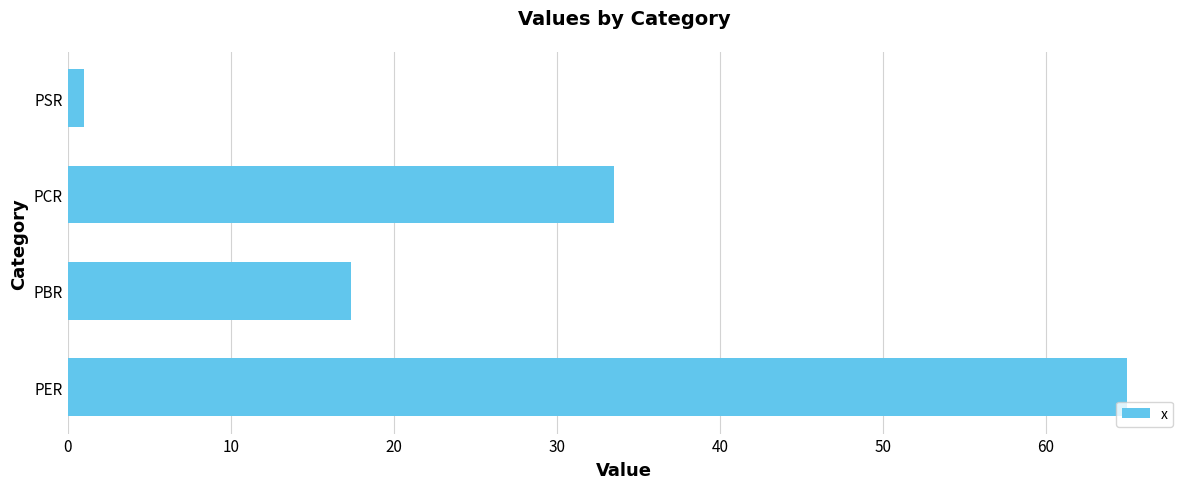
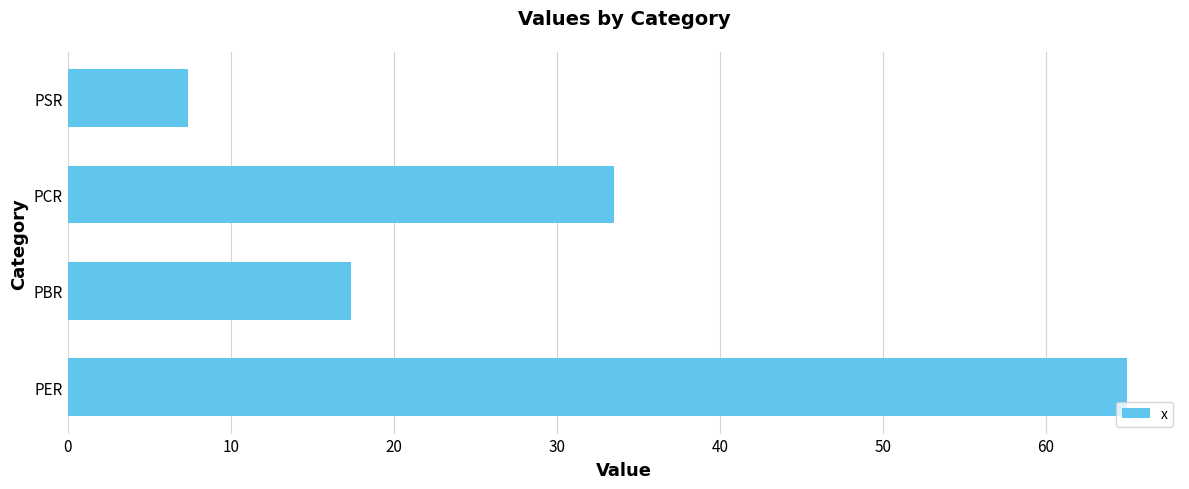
  {
-   "PSR": 1.0,
+   "PSR": 7.4,
    "PCR": 33.5,
    "PBR": 17.4,
    "PER": 65.0
  }
